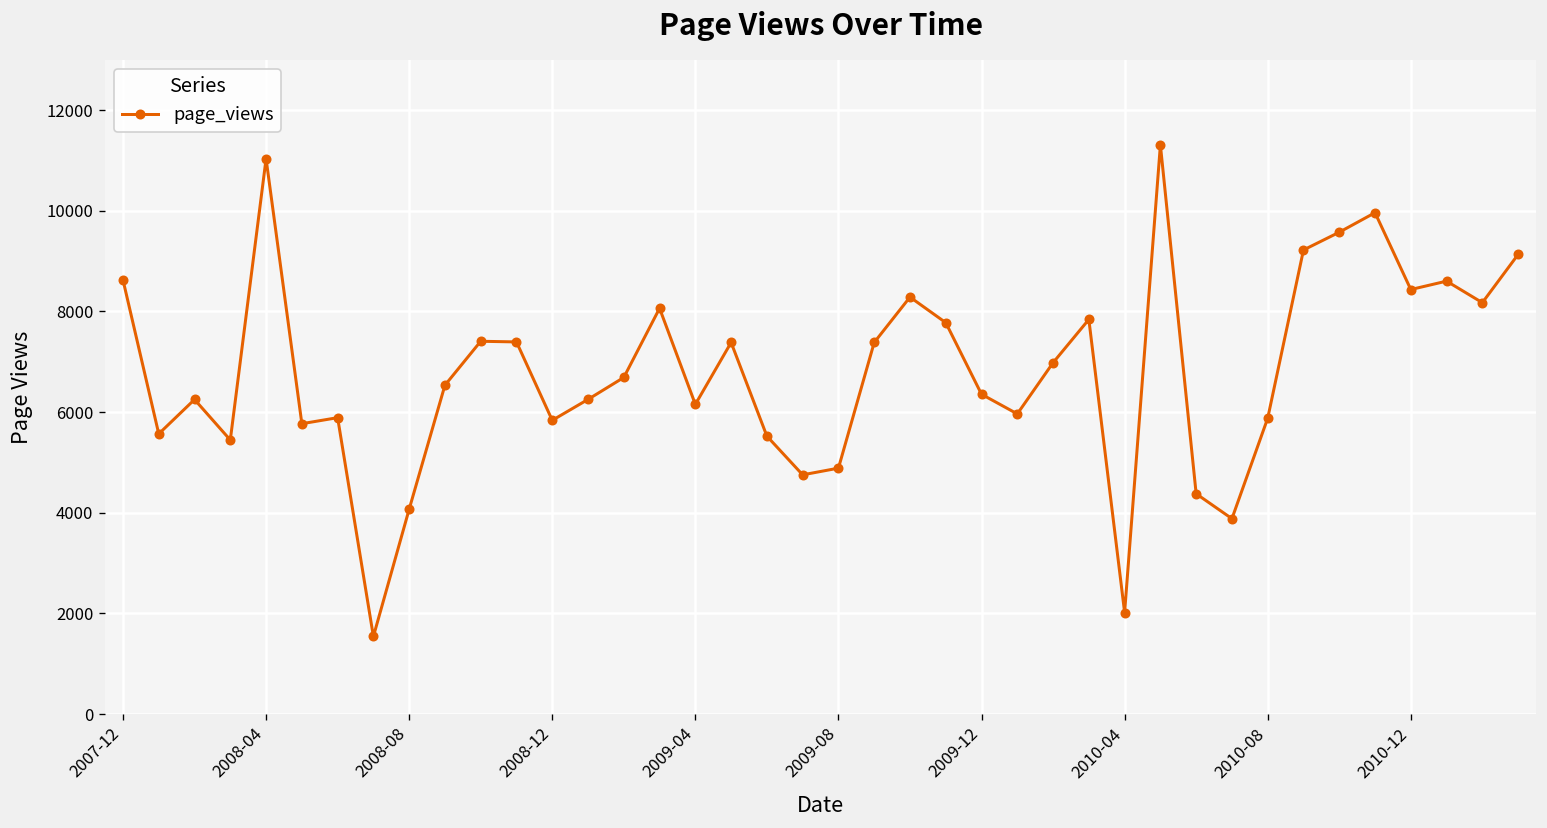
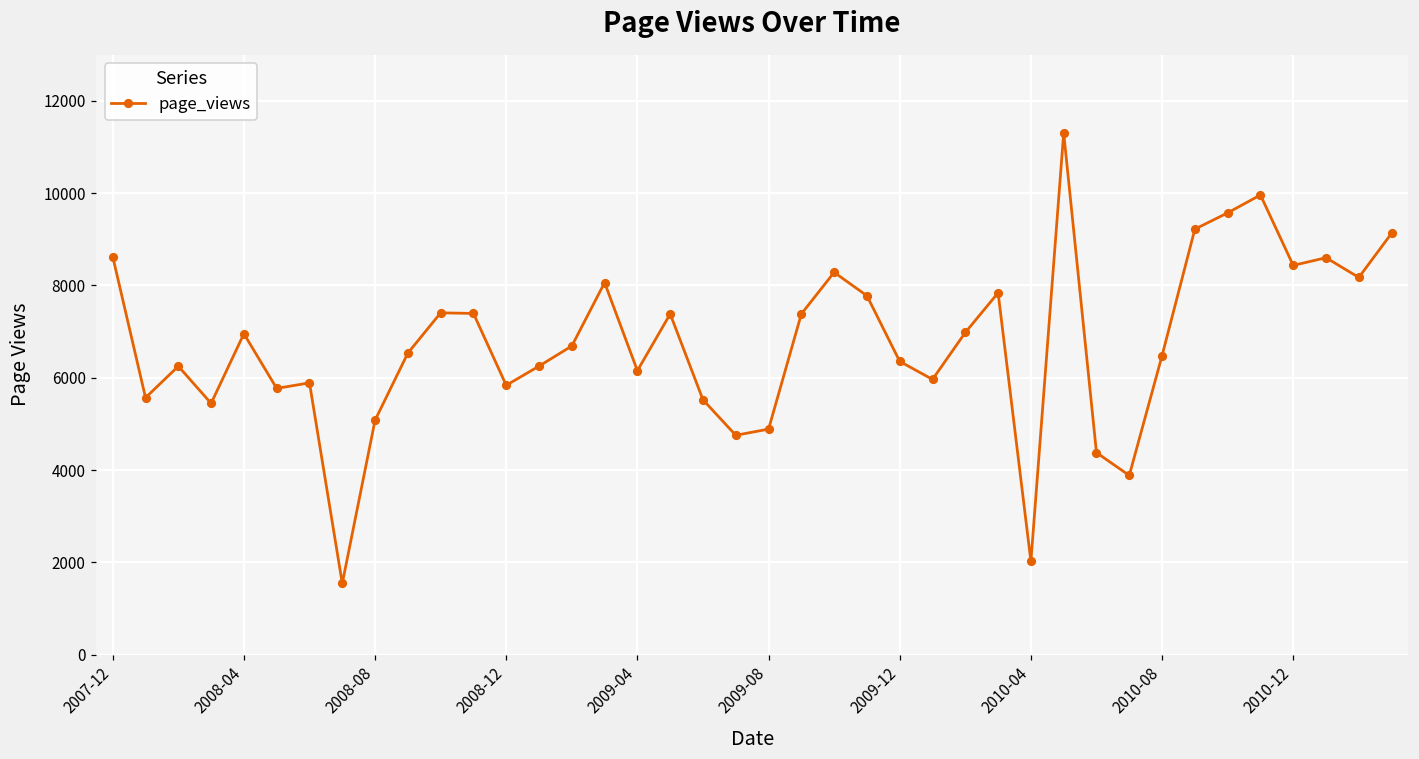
  {
    "2007-12": 8600,
-   "2008-04": 11000,
-   "2008-08": 4100,
+   "2008-04": 7000,
+   "2008-08": 5100,
    "2008-12": 5800,
    "2009-04": 6200,
    "2009-08": 4900,
    "2009-12": 6400,
    "2010-04": 2000,
-   "2010-08": 5900,
+   "2010-08": 6500,
    "2010-12": 8400
  }
